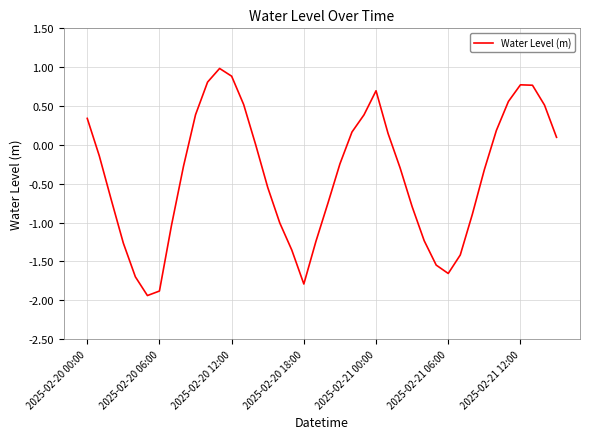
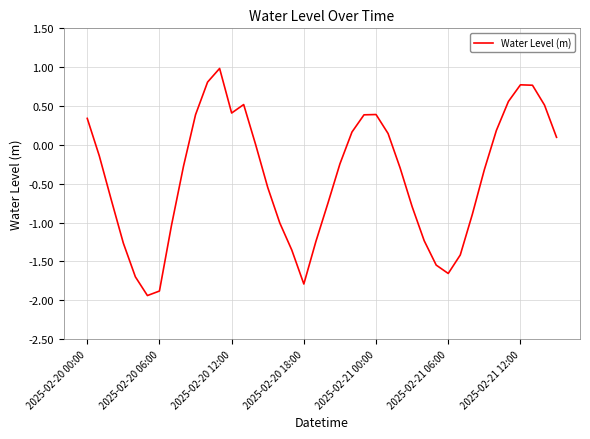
  {
    "2025-02-20 00:00": 0.3,
    "2025-02-20 06:00": -1.9,
-   "2025-02-20 12:00": 0.9,
+   "2025-02-20 12:00": 0.4,
    "2025-02-20 18:00": -1.8,
-   "2025-02-21 00:00": 0.7,
+   "2025-02-21 00:00": 0.4,
    "2025-02-21 06:00": -1.7,
    "2025-02-21 12:00": 0.8
  }
